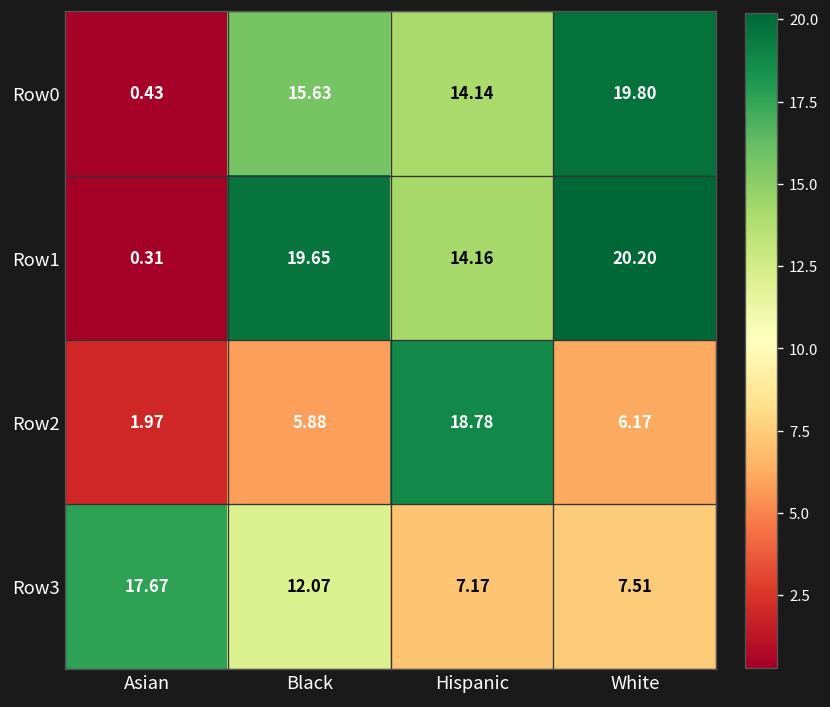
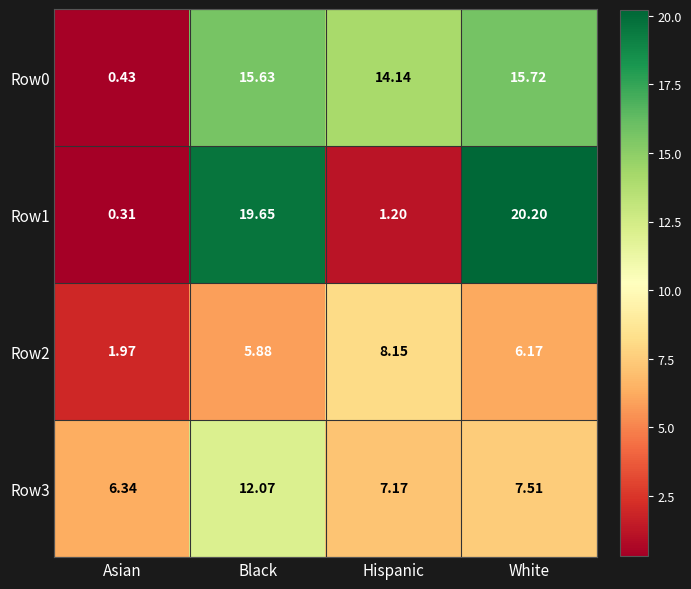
  {
    "Row0": {
      "Asian": 0.43,
      "Black": 15.63,
      "Hispanic": 14.14,
-     "White": 19.80
+     "White": 15.72
    },
    "Row1": {
      "Asian": 0.31,
      "Black": 19.65,
-     "Hispanic": 14.16,
+     "Hispanic": 1.20,
      "White": 20.20
    },
    "Row2": {
      "Asian": 1.97,
      "Black": 5.88,
-     "Hispanic": 18.78,
+     "Hispanic": 8.15,
      "White": 6.17
    },
    "Row3": {
-     "Asian": 17.67,
+     "Asian": 6.34,
      "Black": 12.07,
      "Hispanic": 7.17,
      "White": 7.51
    }
  }
